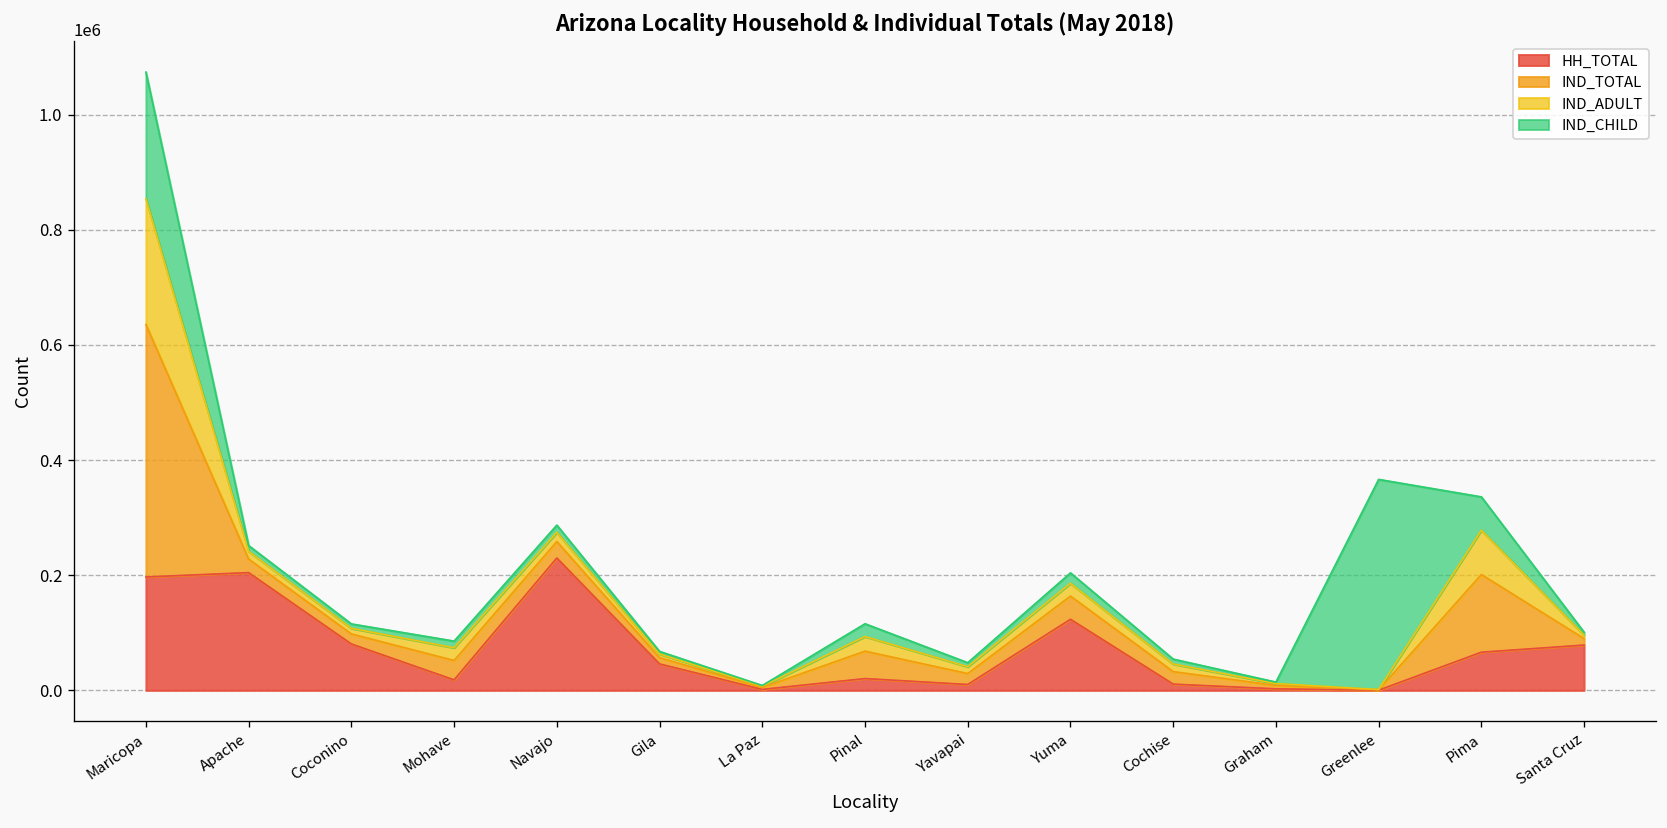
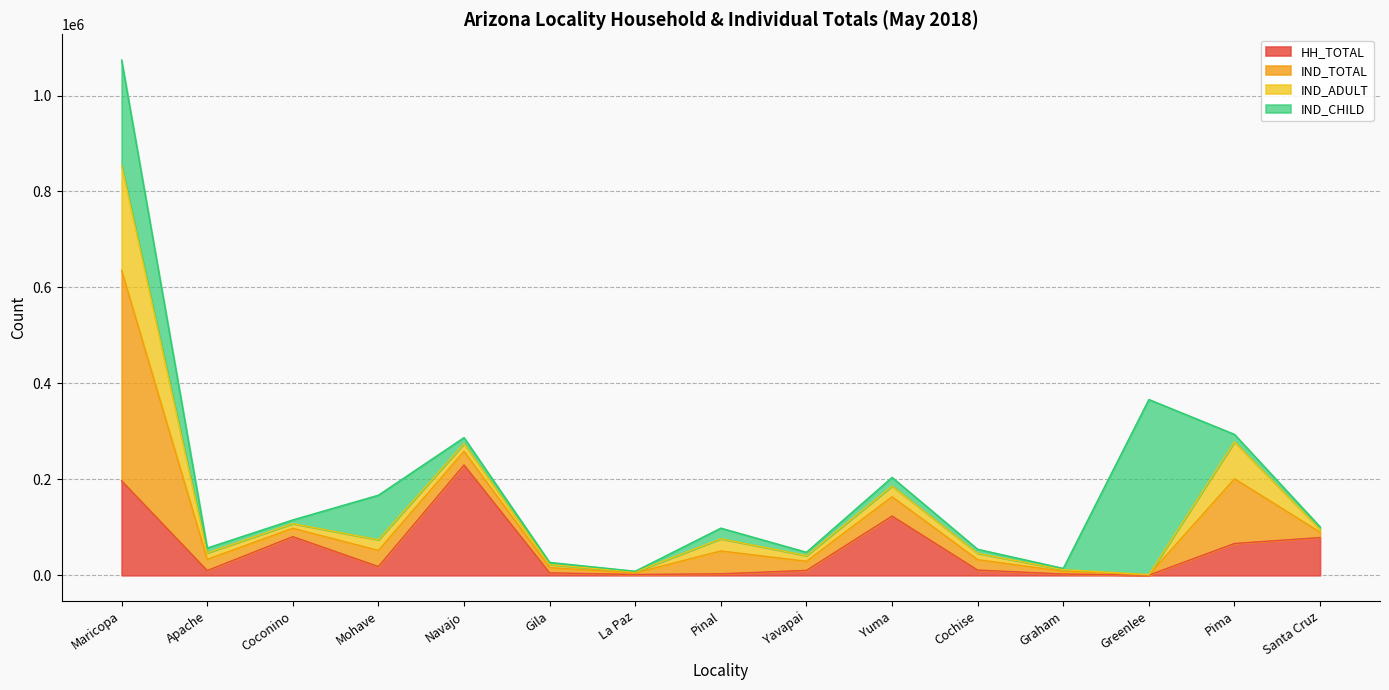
  {
    "HH_TOTAL": {
      "Maricopa": 200000,
-     "Apache": 200000,
+     "Apache": 10000,
      "Coconino": 80000,
      "Mohave": 20000,
      "Navajo": 230000,
-     "Gila": 50000,
-     "Pinal": 20000,
+     "Gila": 10000,
+     "Pinal": 0,
      "Yavapai": 10000,
      "Yuma": 120000,
      "Cochise": 10000,
      "Graham": 0,
      "Pima": 70000,
      "Santa Cruz": 80000
    },
    "IND_CHILD": {
      "Maricopa": 220000,
      "Apache": 10000,
      "Coconino": 10000,
-     "Mohave": 10000,
+     "Mohave": 90000,
      "Navajo": 10000,
      "Pinal": 20000,
      "Yavapai": 10000,
      "Yuma": 20000,
      "Cochise": 10000,
      "Greenlee": 360000,
-     "Pima": 60000
+     "Pima": 20000
    }
  }
